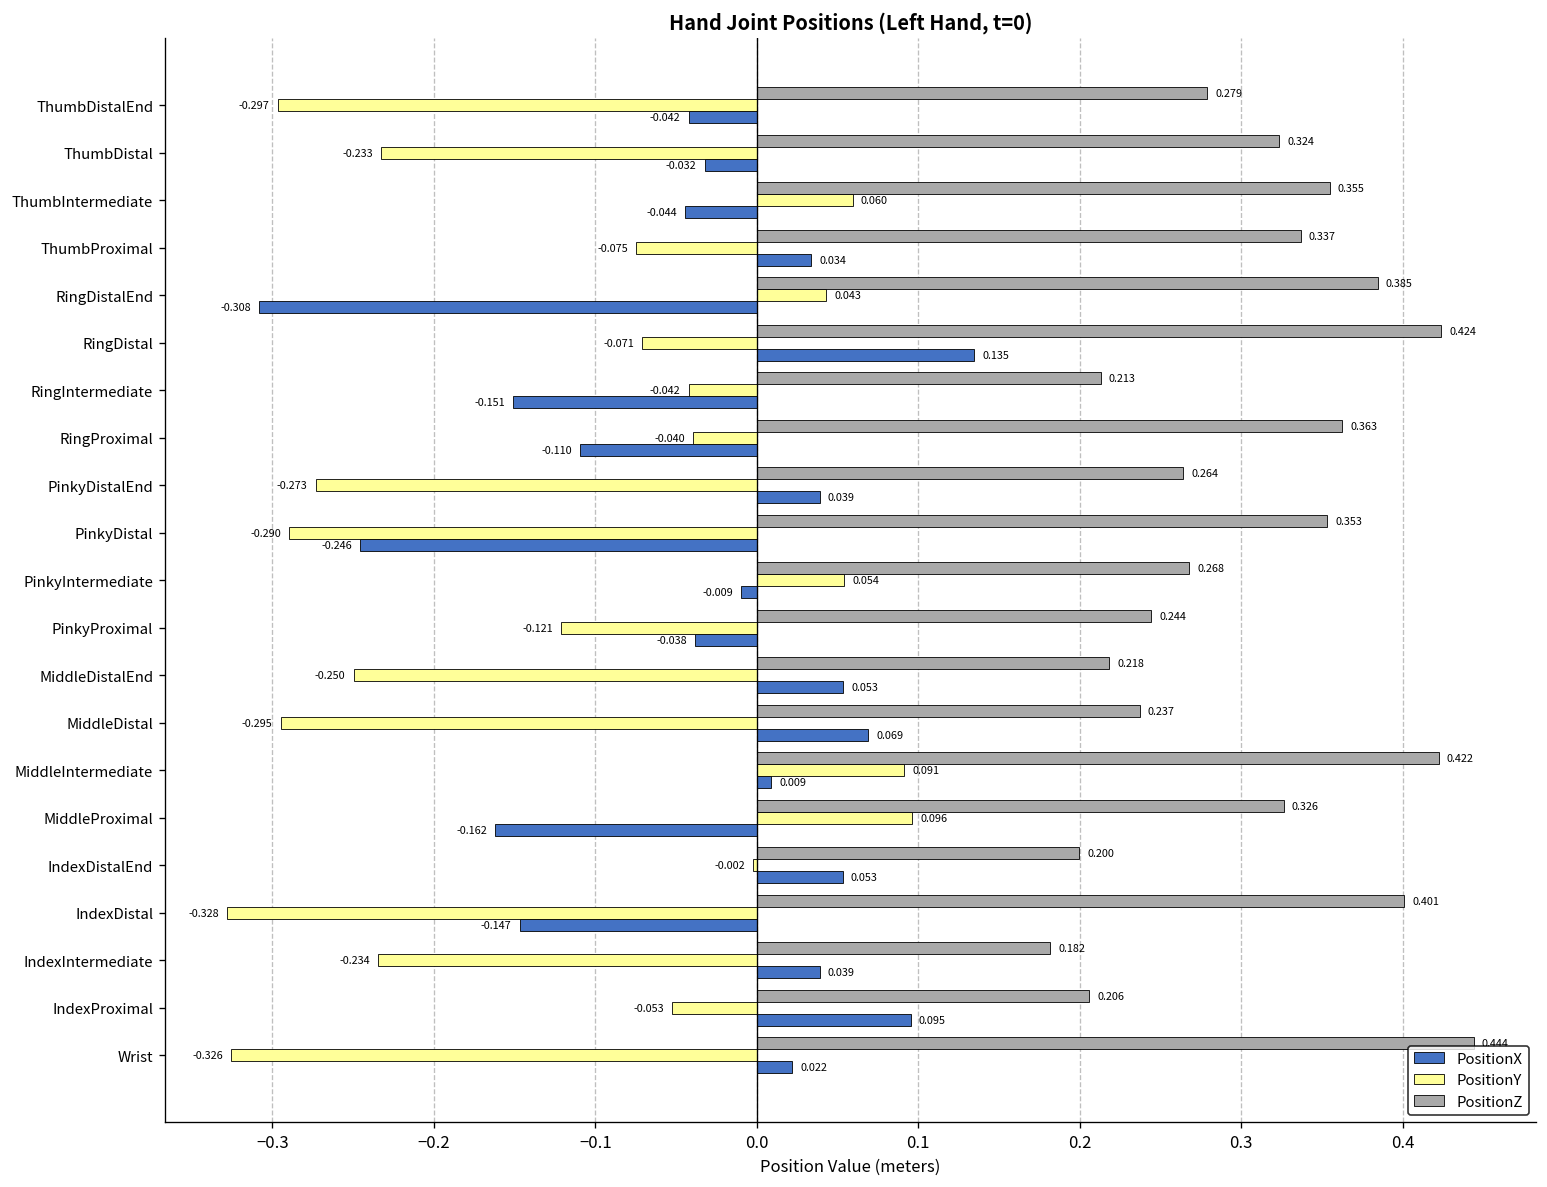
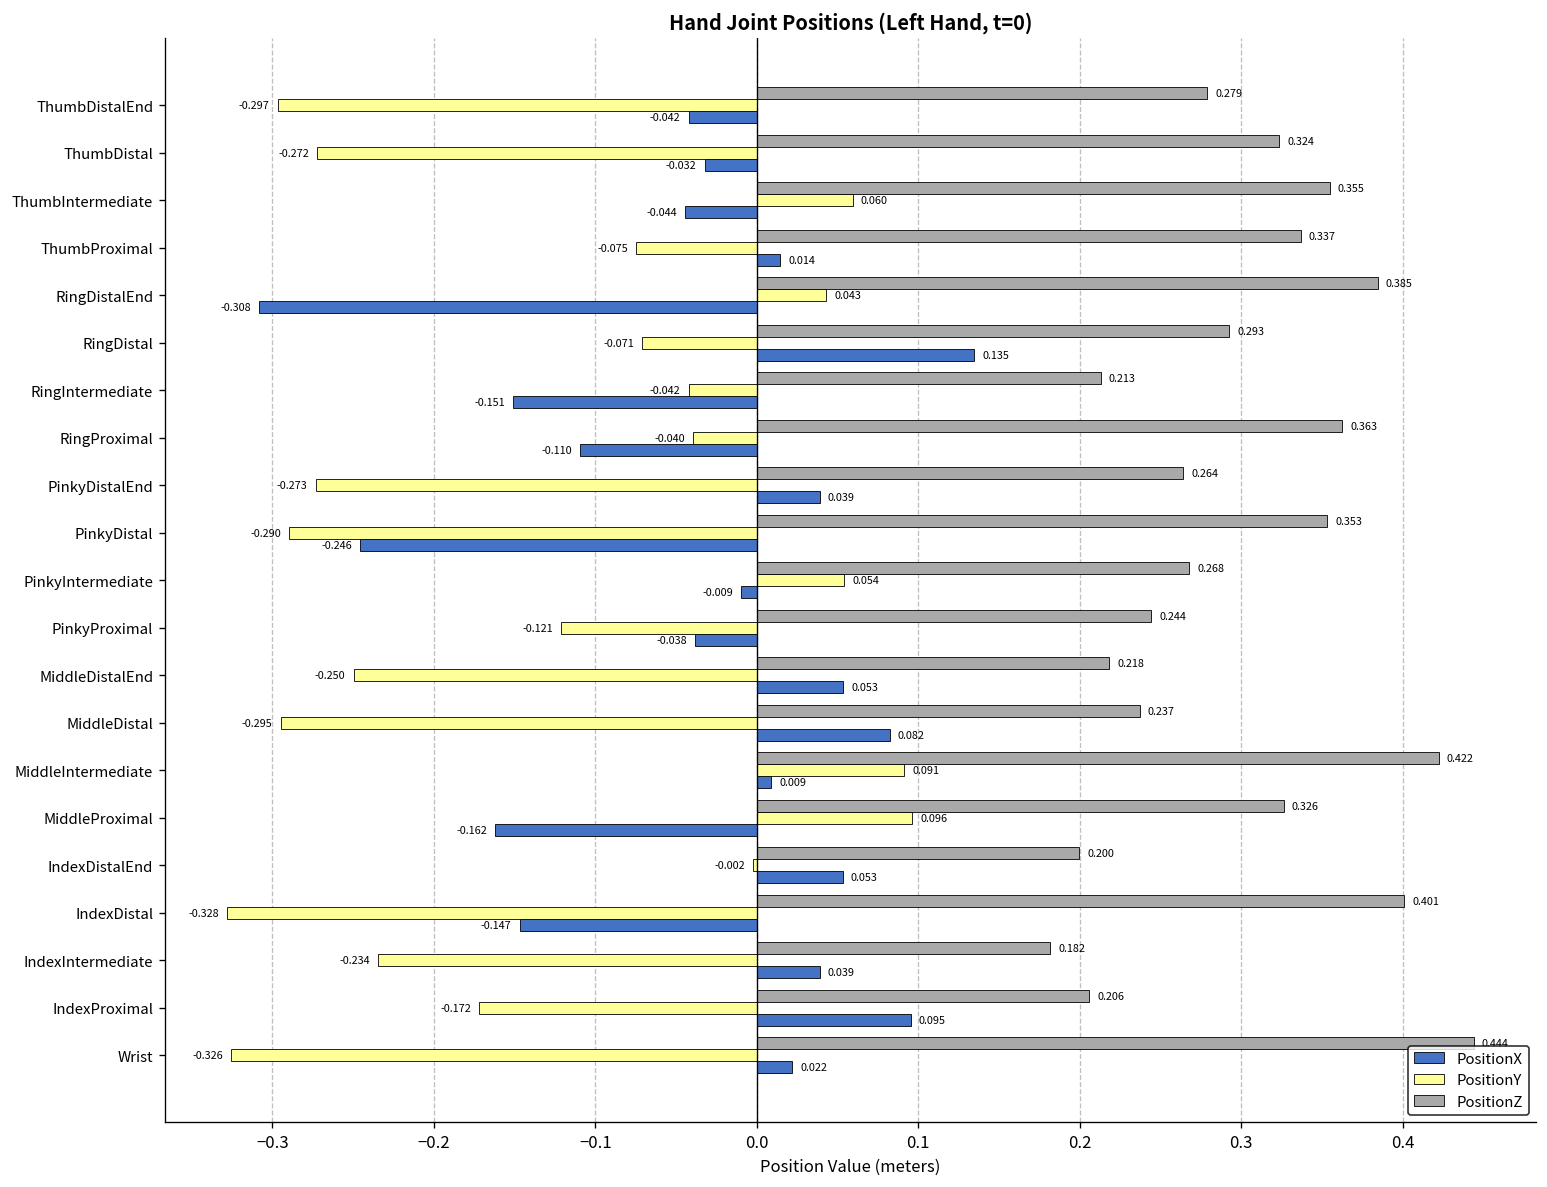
  {
    "PositionX": {
      "ThumbDistalEnd": -0.042,
      "ThumbDistal": -0.032,
      "ThumbIntermediate": -0.044,
-     "ThumbProximal": 0.034,
+     "ThumbProximal": 0.014,
      "RingDistalEnd": -0.308,
      "RingDistal": 0.135,
      "RingIntermediate": -0.151,
      "RingProximal": -0.110,
      "PinkyDistalEnd": 0.039,
      "PinkyDistal": -0.246,
      "PinkyIntermediate": -0.009,
      "PinkyProximal": -0.038,
      "MiddleDistalEnd": 0.053,
-     "MiddleDistal": 0.069,
+     "MiddleDistal": 0.082,
      "MiddleIntermediate": 0.009,
      "MiddleProximal": -0.162,
      "IndexDistalEnd": 0.053,
      "IndexDistal": -0.147,
      "IndexIntermediate": 0.039,
      "IndexProximal": 0.095,
      "Wrist": 0.022
    },
    "PositionY": {
      "ThumbDistalEnd": -0.297,
-     "ThumbDistal": -0.233,
+     "ThumbDistal": -0.272,
      "ThumbIntermediate": 0.060,
      "ThumbProximal": -0.075,
      "RingDistalEnd": 0.043,
      "RingDistal": -0.071,
      "RingIntermediate": -0.042,
      "RingProximal": -0.040,
      "PinkyDistalEnd": -0.273,
      "PinkyDistal": -0.290,
      "PinkyIntermediate": 0.054,
      "PinkyProximal": -0.121,
      "MiddleDistalEnd": -0.250,
      "MiddleDistal": -0.295,
      "MiddleIntermediate": 0.091,
      "MiddleProximal": 0.096,
      "IndexDistalEnd": -0.002,
      "IndexDistal": -0.328,
      "IndexIntermediate": -0.234,
-     "IndexProximal": -0.053,
+     "IndexProximal": -0.172,
      "Wrist": -0.326
    },
    "PositionZ": {
      "ThumbDistalEnd": 0.279,
      "ThumbDistal": 0.324,
      "ThumbIntermediate": 0.355,
      "ThumbProximal": 0.337,
      "RingDistalEnd": 0.385,
-     "RingDistal": 0.424,
+     "RingDistal": 0.293,
      "RingIntermediate": 0.213,
      "RingProximal": 0.363,
      "PinkyDistalEnd": 0.264,
      "PinkyDistal": 0.353,
      "PinkyIntermediate": 0.268,
      "PinkyProximal": 0.244,
      "MiddleDistalEnd": 0.218,
      "MiddleDistal": 0.237,
      "MiddleIntermediate": 0.422,
      "MiddleProximal": 0.326,
      "IndexDistalEnd": 0.200,
      "IndexDistal": 0.401,
      "IndexIntermediate": 0.182,
      "IndexProximal": 0.206
    }
  }
